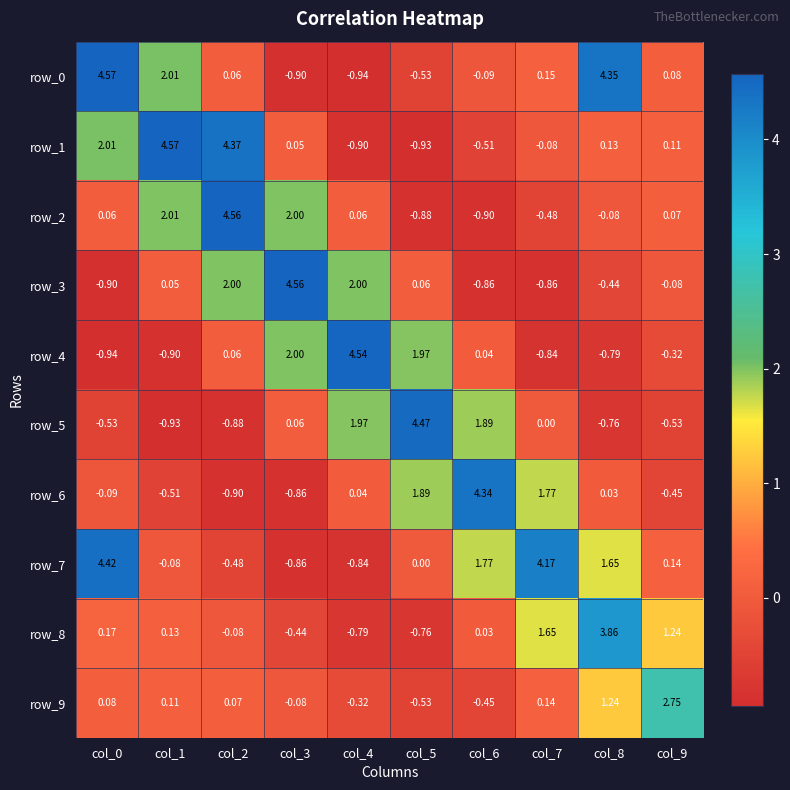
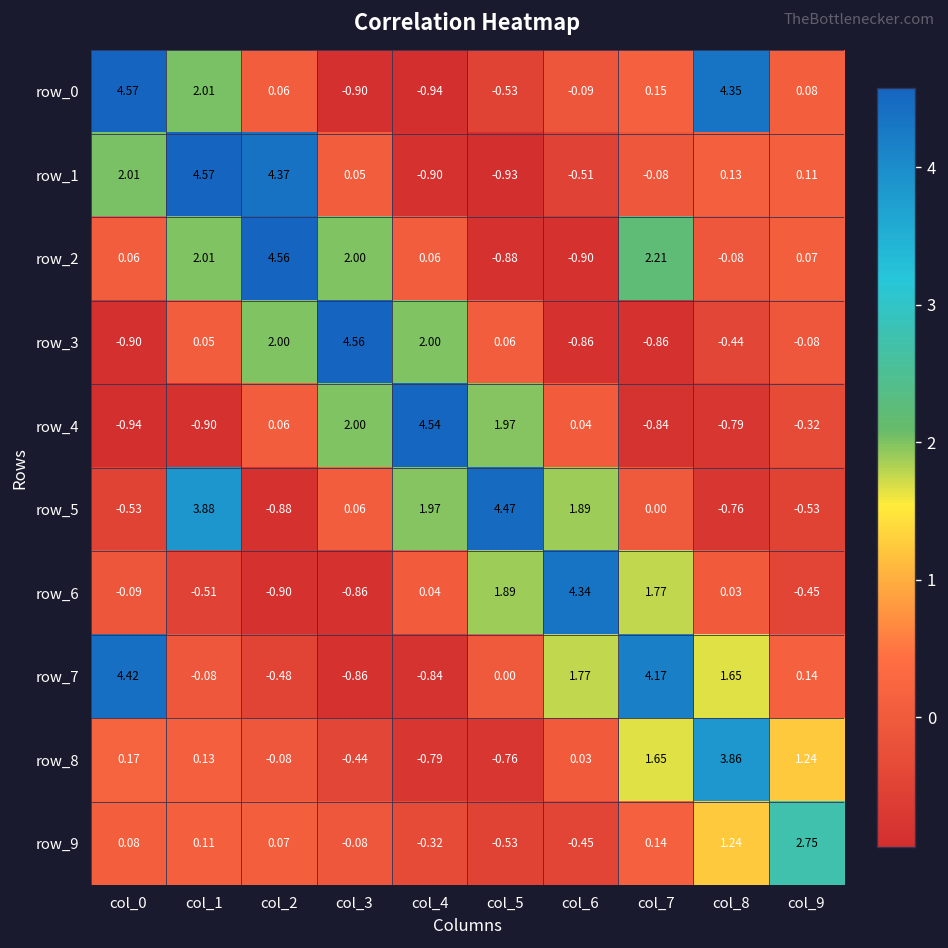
  {
    "row_0": {
      "col_0": 4.57,
      "col_1": 2.01,
      "col_2": 0.06,
      "col_3": -0.90,
      "col_4": -0.94,
      "col_5": -0.53,
      "col_6": -0.09,
      "col_7": 0.15,
      "col_8": 4.35,
      "col_9": 0.08
    },
    "row_1": {
      "col_0": 2.01,
      "col_1": 4.57,
      "col_2": 4.37,
      "col_3": 0.05,
      "col_4": -0.90,
      "col_5": -0.93,
      "col_6": -0.51,
      "col_7": -0.08,
      "col_8": 0.13,
      "col_9": 0.11
    },
    "row_2": {
      "col_0": 0.06,
      "col_1": 2.01,
      "col_2": 4.56,
      "col_3": 2.00,
      "col_4": 0.06,
      "col_5": -0.88,
      "col_6": -0.90,
-     "col_7": -0.48,
+     "col_7": 2.21,
      "col_8": -0.08,
      "col_9": 0.07
    },
    "row_3": {
      "col_0": -0.90,
      "col_1": 0.05,
      "col_2": 2.00,
      "col_3": 4.56,
      "col_4": 2.00,
      "col_5": 0.06,
      "col_6": -0.86,
      "col_7": -0.86,
      "col_8": -0.44,
      "col_9": -0.08
    },
    "row_4": {
      "col_0": -0.94,
      "col_1": -0.90,
      "col_2": 0.06,
      "col_3": 2.00,
      "col_4": 4.54,
      "col_5": 1.97,
      "col_6": 0.04,
      "col_7": -0.84,
      "col_8": -0.79,
      "col_9": -0.32
    },
    "row_5": {
      "col_0": -0.53,
-     "col_1": -0.93,
+     "col_1": 3.88,
      "col_2": -0.88,
      "col_3": 0.06,
      "col_4": 1.97,
      "col_5": 4.47,
      "col_6": 1.89,
      "col_7": 0.00,
      "col_8": -0.76,
      "col_9": -0.53
    },
    "row_6": {
      "col_0": -0.09,
      "col_1": -0.51,
      "col_2": -0.90,
      "col_3": -0.86,
      "col_4": 0.04,
      "col_5": 1.89,
      "col_6": 4.34,
      "col_7": 1.77,
      "col_8": 0.03,
      "col_9": -0.45
    },
    "row_7": {
      "col_0": 4.42,
      "col_1": -0.08,
      "col_2": -0.48,
      "col_3": -0.86,
      "col_4": -0.84,
      "col_5": 0.00,
      "col_6": 1.77,
      "col_7": 4.17,
      "col_8": 1.65,
      "col_9": 0.14
    },
    "row_8": {
      "col_0": 0.17,
      "col_1": 0.13,
      "col_2": -0.08,
      "col_3": -0.44,
      "col_4": -0.79,
      "col_5": -0.76,
      "col_6": 0.03,
      "col_7": 1.65,
      "col_8": 3.86,
      "col_9": 1.24
    },
    "row_9": {
      "col_0": 0.08,
      "col_1": 0.11,
      "col_2": 0.07,
      "col_3": -0.08,
      "col_4": -0.32,
      "col_5": -0.53,
      "col_6": -0.45,
      "col_7": 0.14,
      "col_8": 1.24,
      "col_9": 2.75
    }
  }
